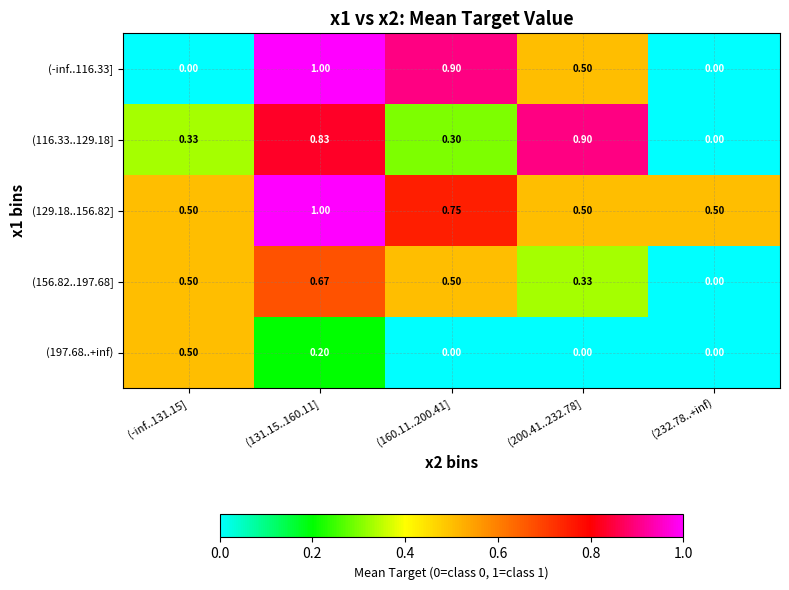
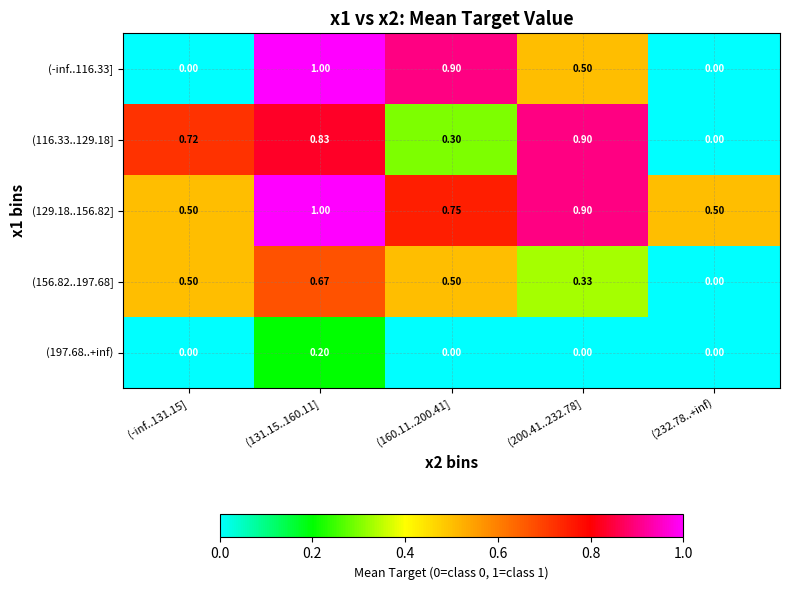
  {
    "(-inf..116.33]": {
      "(-inf..131.15]": 0.00,
      "(131.15..160.11]": 1.00,
      "(160.11..200.41]": 0.90,
      "(200.41..232.78]": 0.50,
      "(232.78..+inf)": 0.00
    },
    "(116.33..129.18]": {
-     "(-inf..131.15]": 0.33,
+     "(-inf..131.15]": 0.72,
      "(131.15..160.11]": 0.83,
      "(160.11..200.41]": 0.30,
      "(200.41..232.78]": 0.90,
      "(232.78..+inf)": 0.00
    },
    "(129.18..156.82]": {
      "(-inf..131.15]": 0.50,
      "(131.15..160.11]": 1.00,
      "(160.11..200.41]": 0.75,
-     "(200.41..232.78]": 0.50,
+     "(200.41..232.78]": 0.90,
      "(232.78..+inf)": 0.50
    },
    "(156.82..197.68]": {
      "(-inf..131.15]": 0.50,
      "(131.15..160.11]": 0.67,
      "(160.11..200.41]": 0.50,
      "(200.41..232.78]": 0.33,
      "(232.78..+inf)": 0.00
    },
    "(197.68..+inf)": {
-     "(-inf..131.15]": 0.50,
+     "(-inf..131.15]": 0.00,
      "(131.15..160.11]": 0.20,
      "(160.11..200.41]": 0.00,
      "(200.41..232.78]": 0.00,
      "(232.78..+inf)": 0.00
    }
  }
